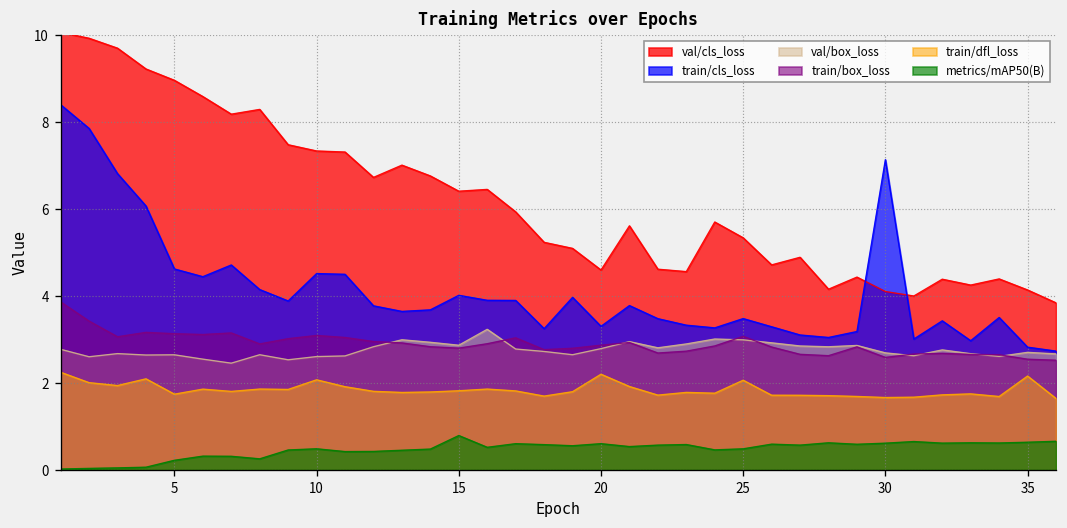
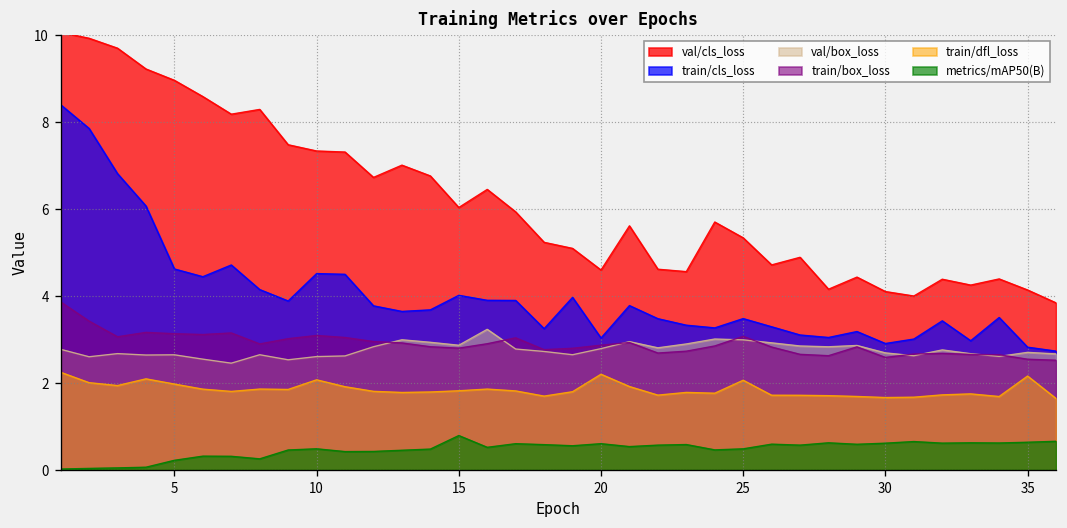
  {
    "val/cls_loss": {
      "5": 9.0,
      "10": 7.3,
-     "15": 6.4,
+     "15": 6.0,
      "20": 4.6,
      "25": 5.3,
      "30": 4.1,
      "35": 4.1
    },
    "train/cls_loss": {
      "5": 4.6,
      "10": 4.5,
      "15": 4.0,
-     "20": 3.3,
+     "20": 3.0,
      "25": 3.5,
-     "30": 7.1,
+     "30": 2.9,
      "35": 2.8
    },
    "val/box_loss": {
      "5": 2.7,
      "10": 2.6,
      "20": 2.8,
      "25": 3.0,
      "30": 2.7,
      "35": 2.7
    },
    "train/box_loss": {
      "5": 3.1,
      "10": 3.1,
      "20": 2.9,
      "25": 3.1,
      "30": 2.6,
      "35": 2.6
    },
    "train/dfl_loss": {
-     "5": 1.7,
+     "5": 2.0,
      "10": 2.1,
      "15": 1.8,
      "20": 2.2,
      "25": 2.1,
      "30": 1.7,
      "35": 2.2
    },
    "metrics/mAP50(B)": {
      "5": 0.2,
      "10": 0.5,
      "15": 0.8,
      "20": 0.6,
      "25": 0.5,
      "30": 0.6,
      "35": 0.6
    }
  }
